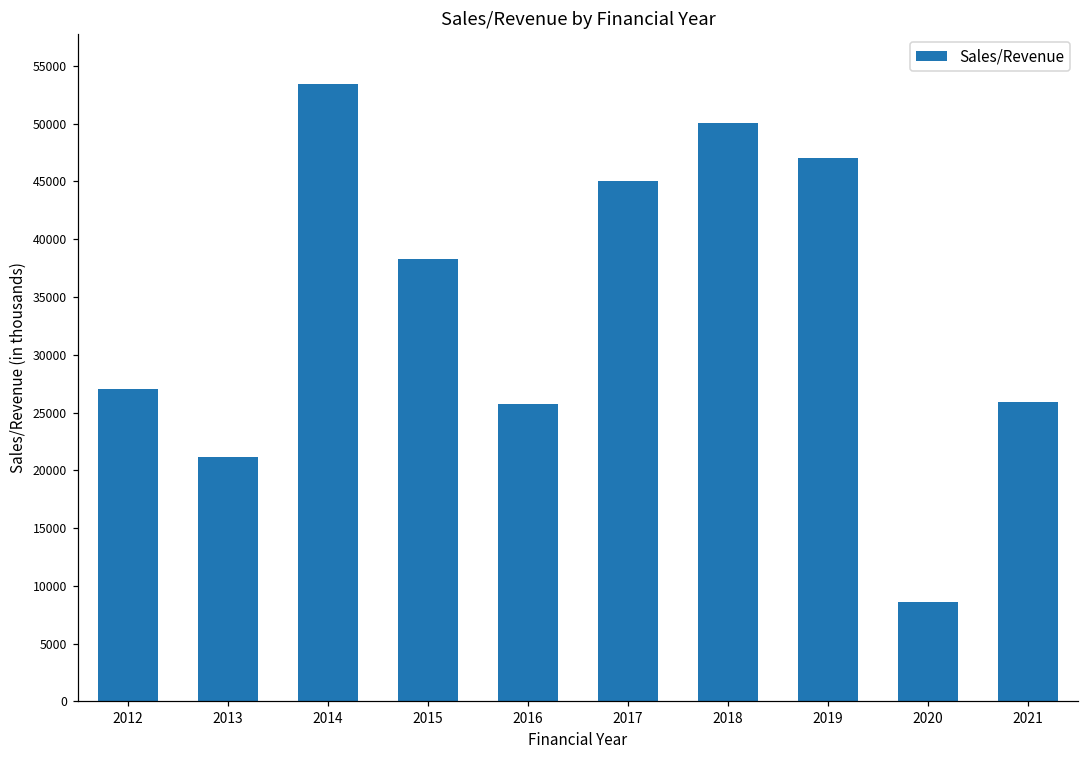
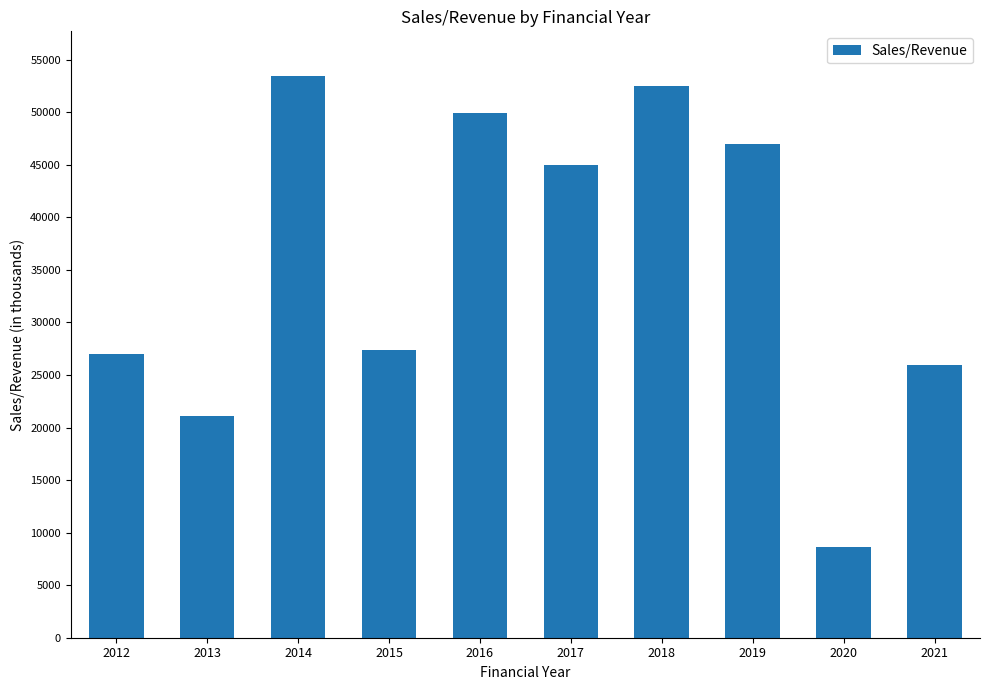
  {
    "2012": 27000,
    "2013": 21100,
    "2014": 53400,
-   "2015": 38300,
-   "2016": 25800,
+   "2015": 27400,
+   "2016": 49900,
    "2017": 45000,
-   "2018": 50100,
+   "2018": 52500,
    "2019": 47000,
    "2020": 8600,
    "2021": 25900
  }
